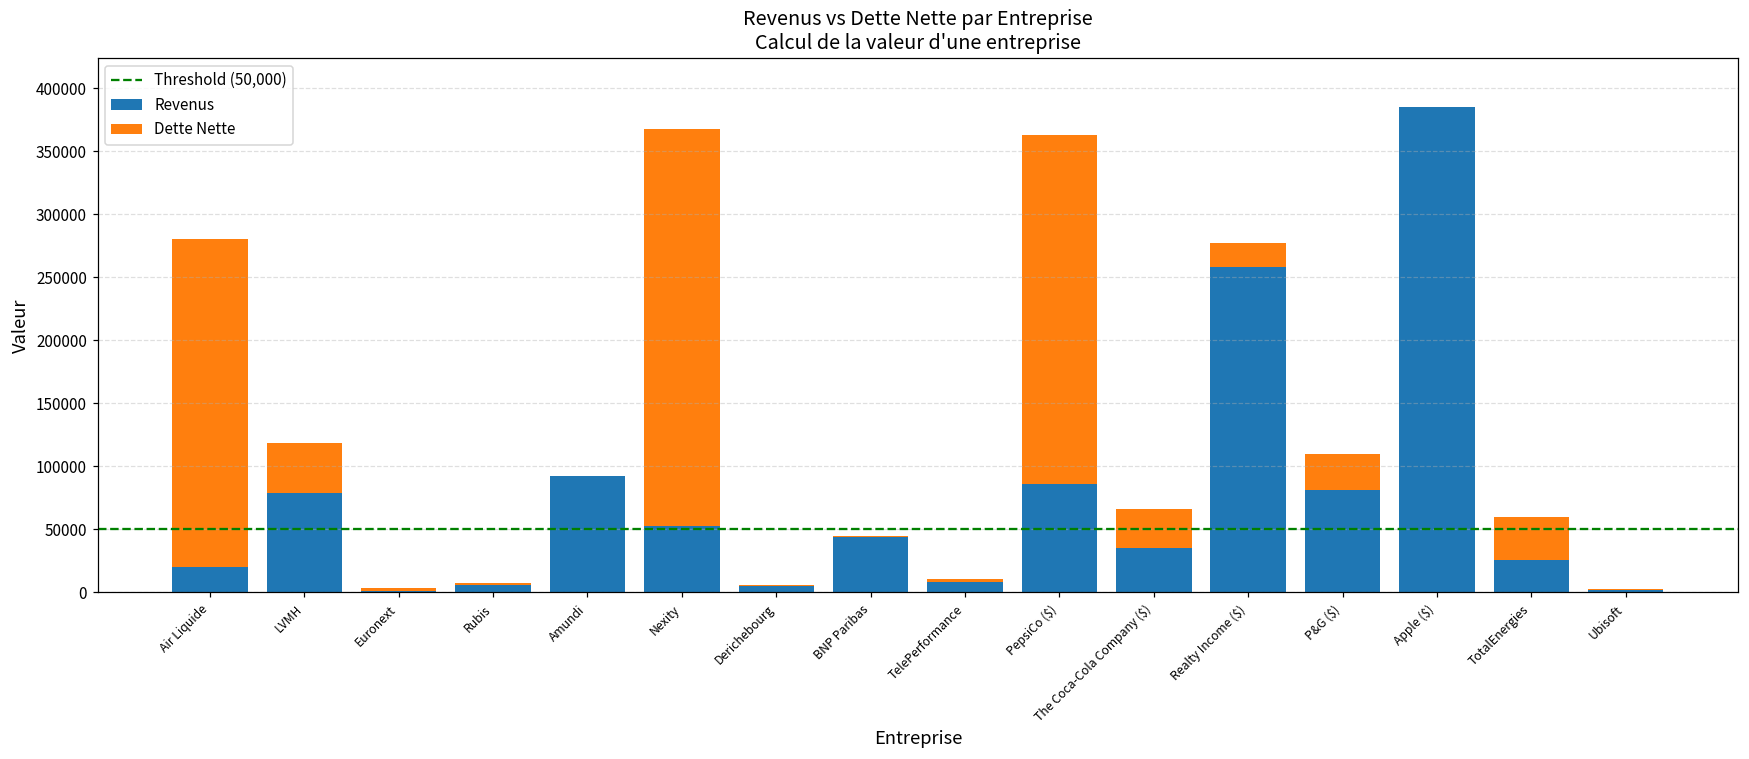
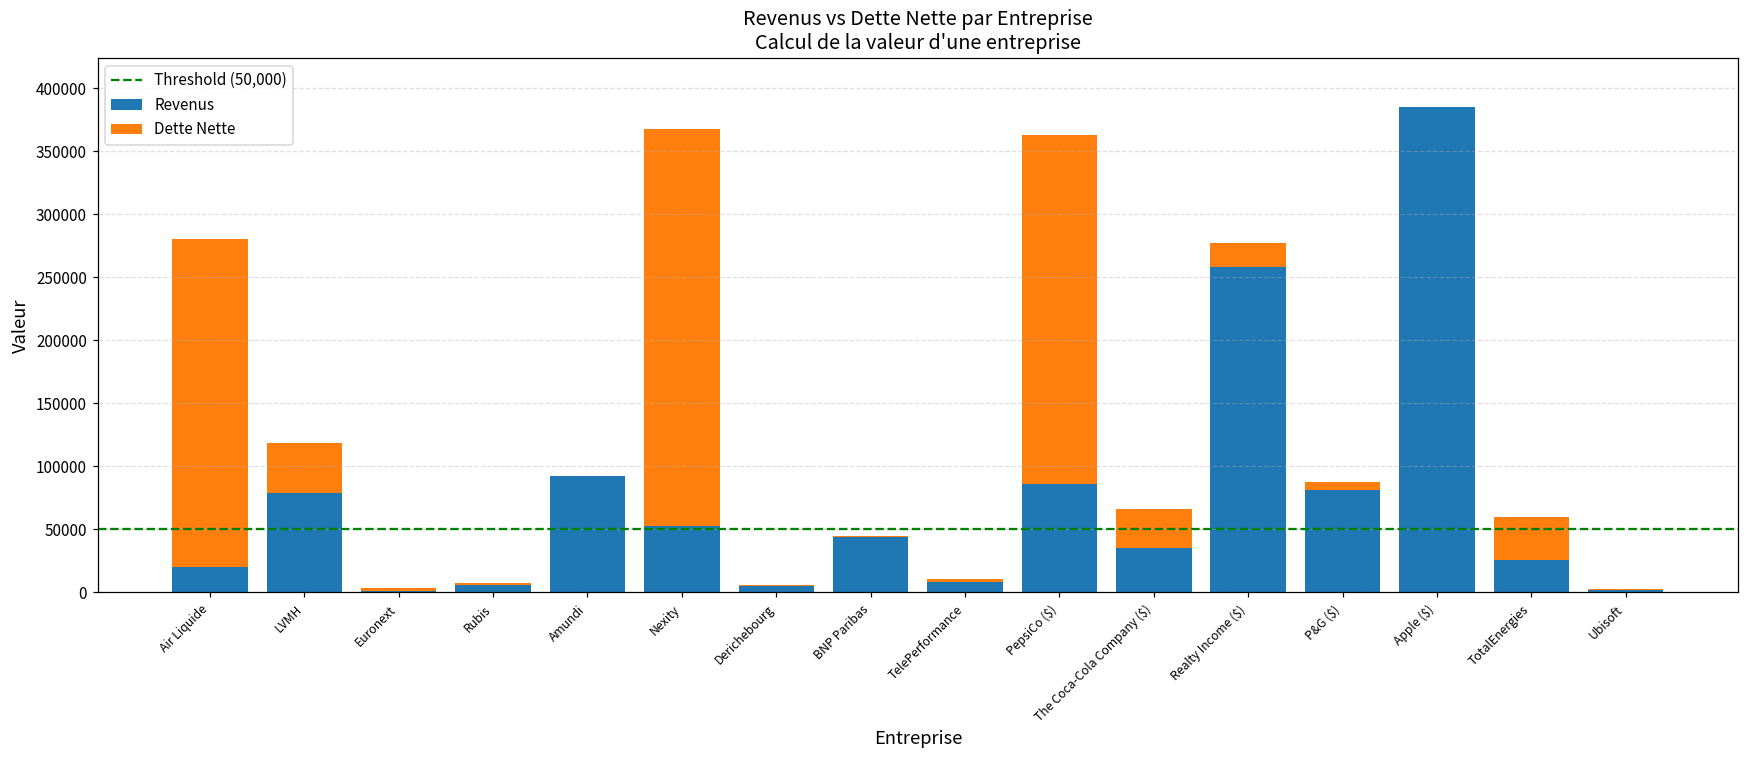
  {
    "Revenus": {
      "Air Liquide": 20000,
      "LVMH": 79000,
      "Rubis": 6000,
      "Amundi": 92000,
      "Nexity": 52000,
      "Derichebourg": 5000,
      "BNP Paribas": 44000,
      "TelePerformance": 8000,
      "PepsiCo ($)": 86000,
      "The Coca-Cola Company ($)": 35000,
      "Realty Income ($)": 258000,
      "P&G ($)": 81000,
      "Apple ($)": 385000,
      "TotalEnergies": 26000
    },
    "Dette Nette": {
      "Air Liquide": 260000,
      "LVMH": 39000,
      "Nexity": 316000,
      "TelePerformance": 3000,
      "PepsiCo ($)": 276000,
      "The Coca-Cola Company ($)": 31000,
      "Realty Income ($)": 18000,
-     "P&G ($)": 29000,
+     "P&G ($)": 7000,
      "Apple ($)": 0,
      "TotalEnergies": 34000
    }
  }
